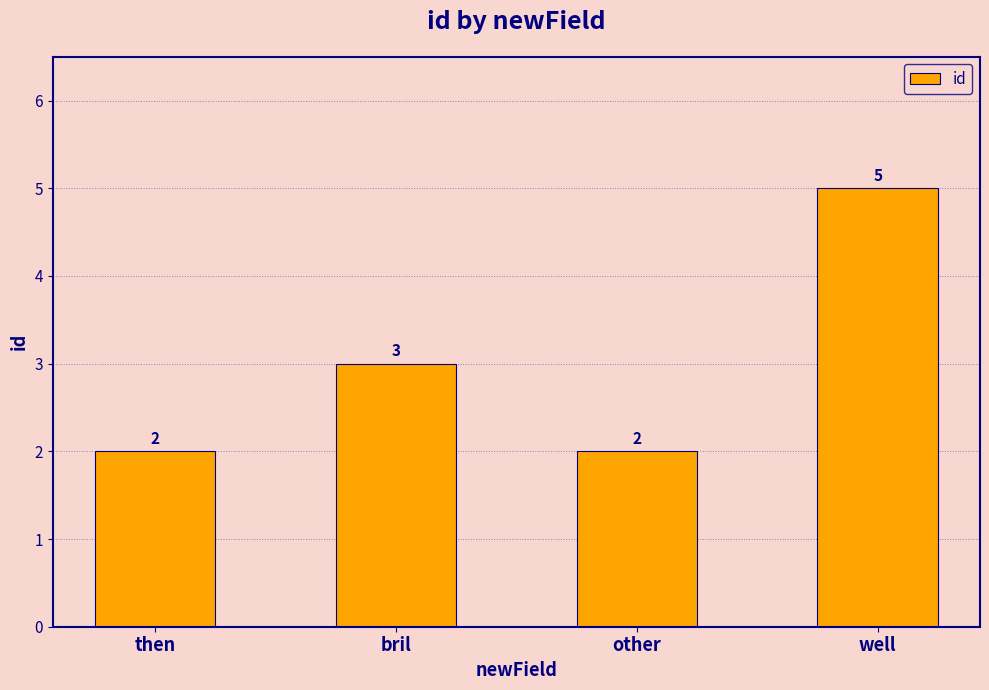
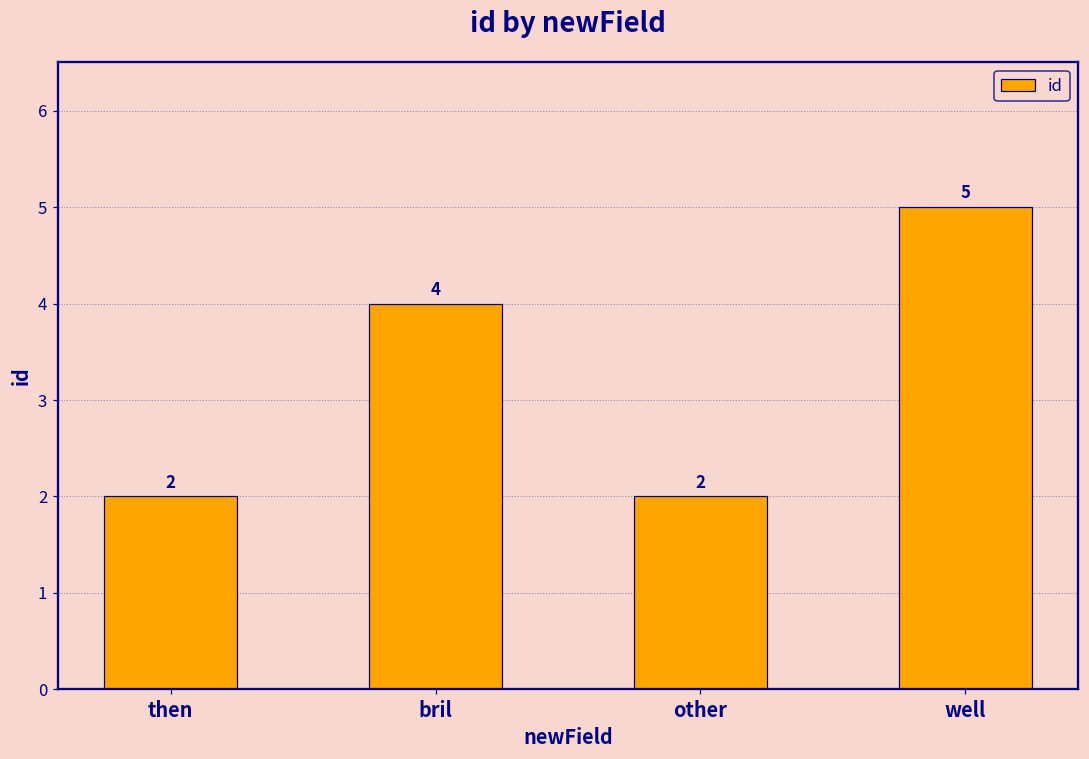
  {
    "then": 2,
-   "bril": 3,
+   "bril": 4,
    "other": 2,
    "well": 5
  }
